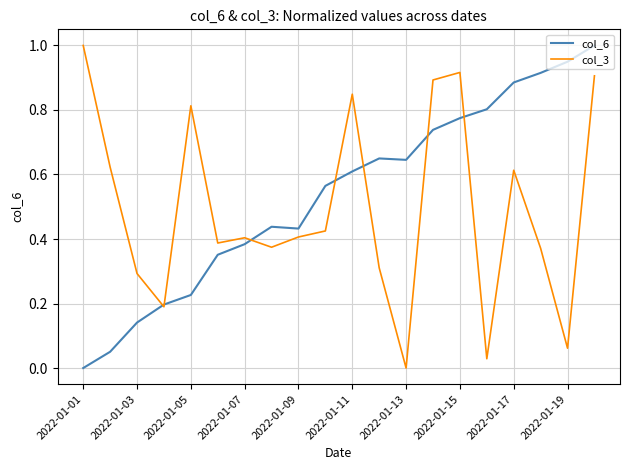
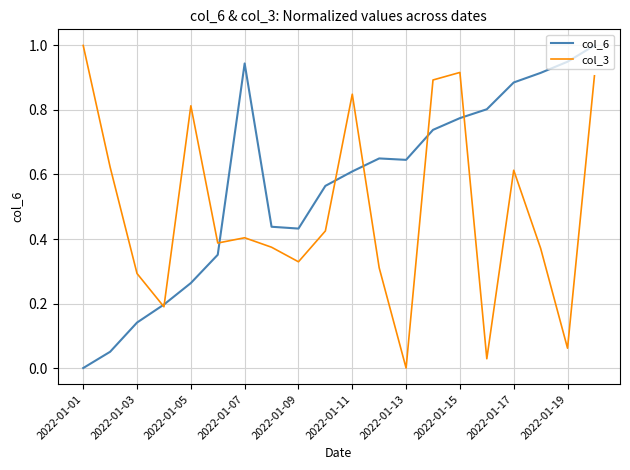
  {
    "col_6": {
      "2022-01-01": 0.00,
      "2022-01-03": 0.14,
-     "2022-01-05": 0.23,
-     "2022-01-07": 0.38,
+     "2022-01-05": 0.26,
+     "2022-01-07": 0.94,
      "2022-01-09": 0.43,
      "2022-01-11": 0.61,
      "2022-01-13": 0.65,
      "2022-01-15": 0.77,
      "2022-01-17": 0.89
    },
    "col_3": {
      "2022-01-01": 1.00,
      "2022-01-03": 0.29,
      "2022-01-05": 0.81,
      "2022-01-07": 0.40,
-     "2022-01-09": 0.41,
+     "2022-01-09": 0.33,
      "2022-01-11": 0.85,
      "2022-01-13": 0.00,
      "2022-01-15": 0.92,
      "2022-01-17": 0.61,
      "2022-01-19": 0.06
    }
  }
